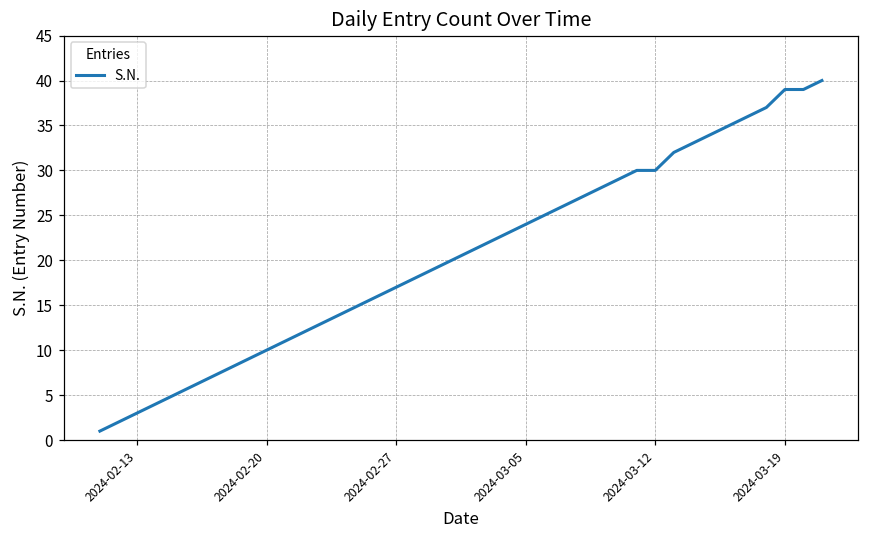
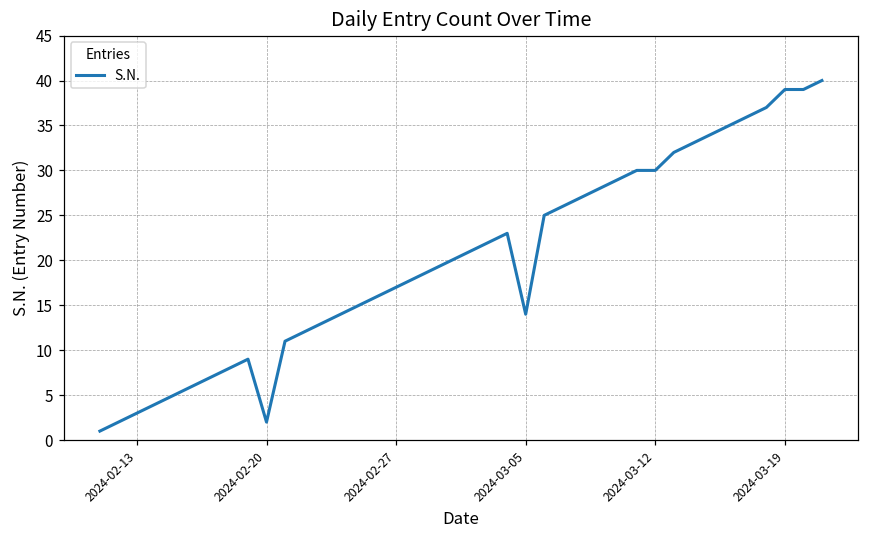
  {
    "2024-02-13": 3,
-   "2024-02-20": 10,
+   "2024-02-20": 2,
    "2024-02-27": 17,
-   "2024-03-05": 24,
+   "2024-03-05": 14,
    "2024-03-12": 30,
    "2024-03-19": 39
  }
